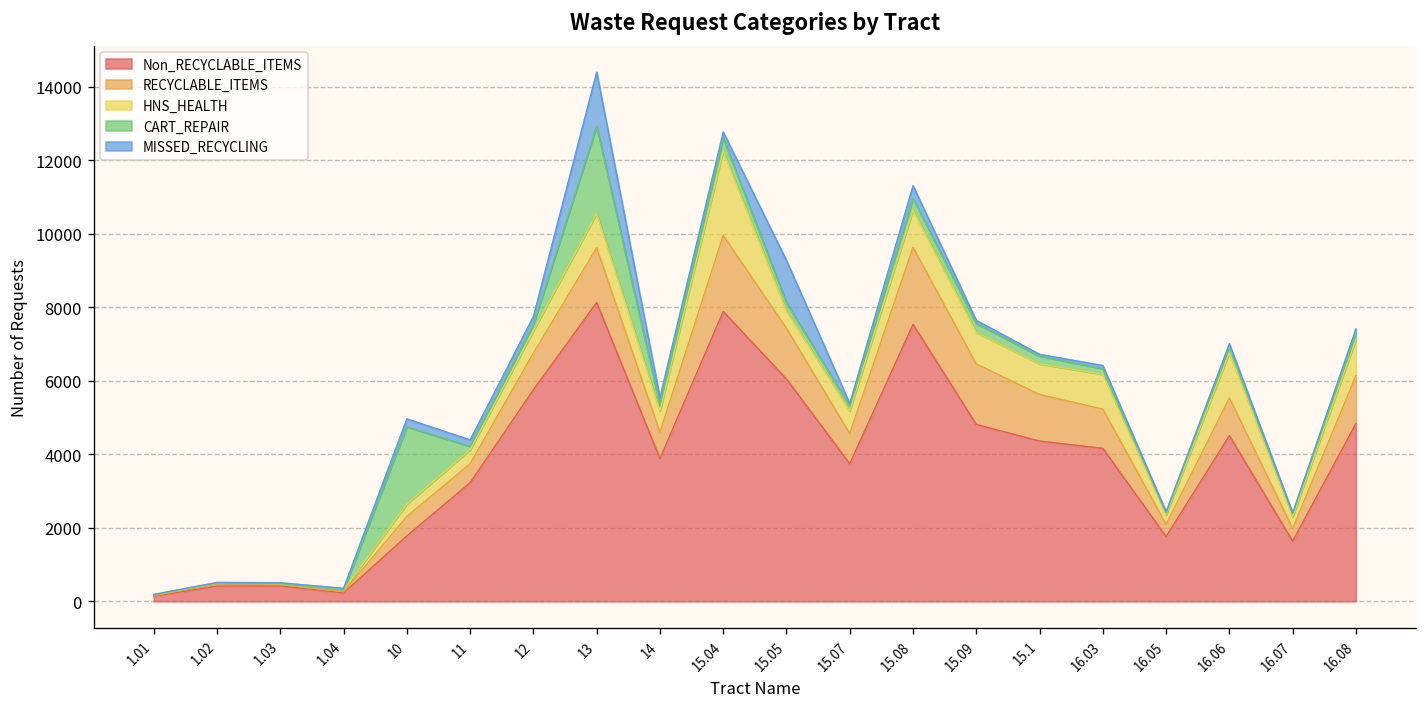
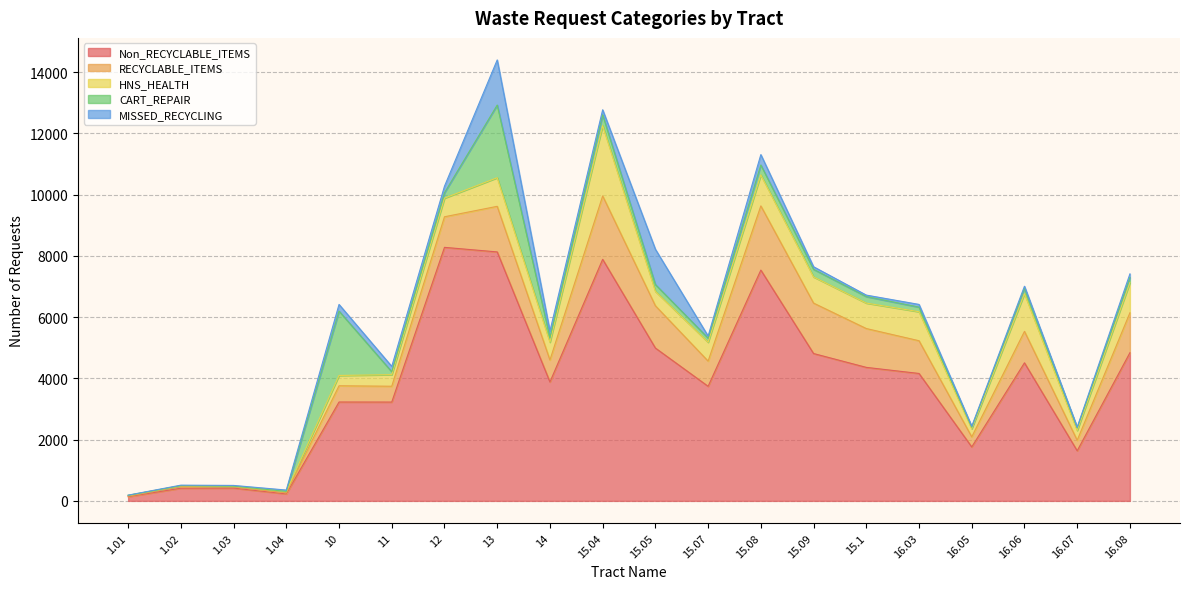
  {
    "Non_RECYCLABLE_ITEMS": {
-     "10": 1800,
+     "10": 3200,
      "11": 3200,
-     "12": 5800,
+     "12": 8300,
      "13": 8100,
      "14": 3900,
      "15.04": 7900,
-     "15.05": 6000,
+     "15.05": 5000,
      "15.07": 3700,
      "15.08": 7500,
      "15.09": 4800,
      "15.1": 4400,
      "16.03": 4200,
      "16.05": 1800,
      "16.06": 4500,
      "16.07": 1600,
      "16.08": 4800
    },
    "CART_REPAIR": {
      "10": 2100,
      "11": 100,
      "12": 200,
      "13": 2400,
      "14": 200,
      "15.04": 400,
      "15.05": 200,
      "15.08": 300,
      "15.09": 200,
      "16.03": 200,
      "16.08": 200
    },
    "MISSED_RECYCLING": {
      "10": 200,
      "11": 200,
      "12": 200,
      "13": 1500,
      "14": 200,
      "15.04": 200,
      "15.05": 1200,
      "15.08": 300,
      "15.09": 100,
      "16.03": 100,
      "16.08": 100
    }
  }
